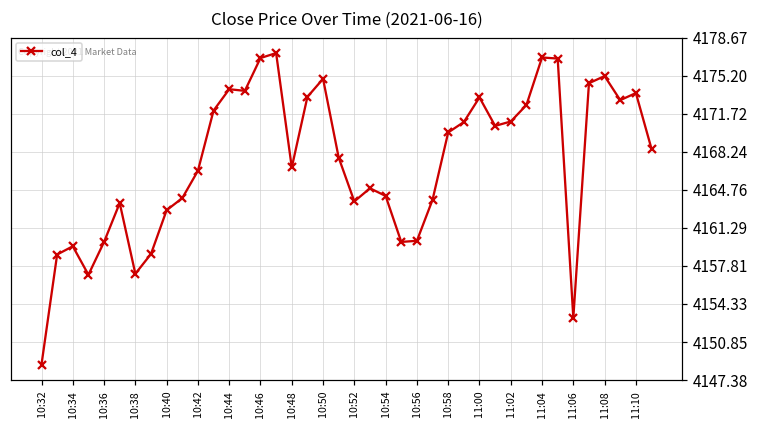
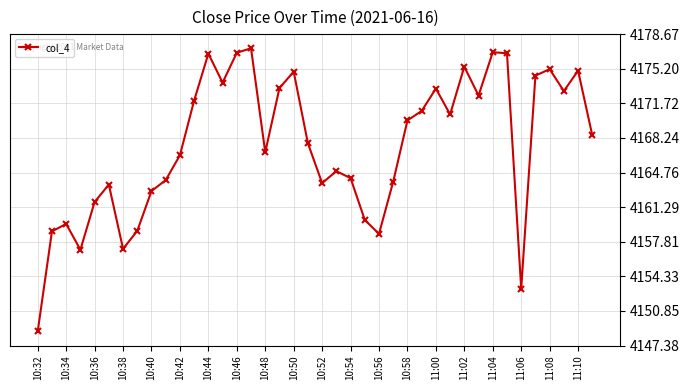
  {
    "10:32": 4149,
    "10:34": 4160,
-   "10:36": 4160,
+   "10:36": 4162,
    "10:38": 4157,
    "10:40": 4163,
    "10:42": 4167,
-   "10:44": 4174,
+   "10:44": 4177,
    "10:46": 4177,
    "10:48": 4167,
    "10:50": 4175,
    "10:52": 4164,
    "10:54": 4164,
-   "10:56": 4160,
+   "10:56": 4159,
    "10:58": 4170,
    "11:00": 4173,
-   "11:02": 4171,
+   "11:02": 4175,
    "11:04": 4177,
    "11:06": 4153,
    "11:08": 4175,
-   "11:10": 4174
+   "11:10": 4175
  }
